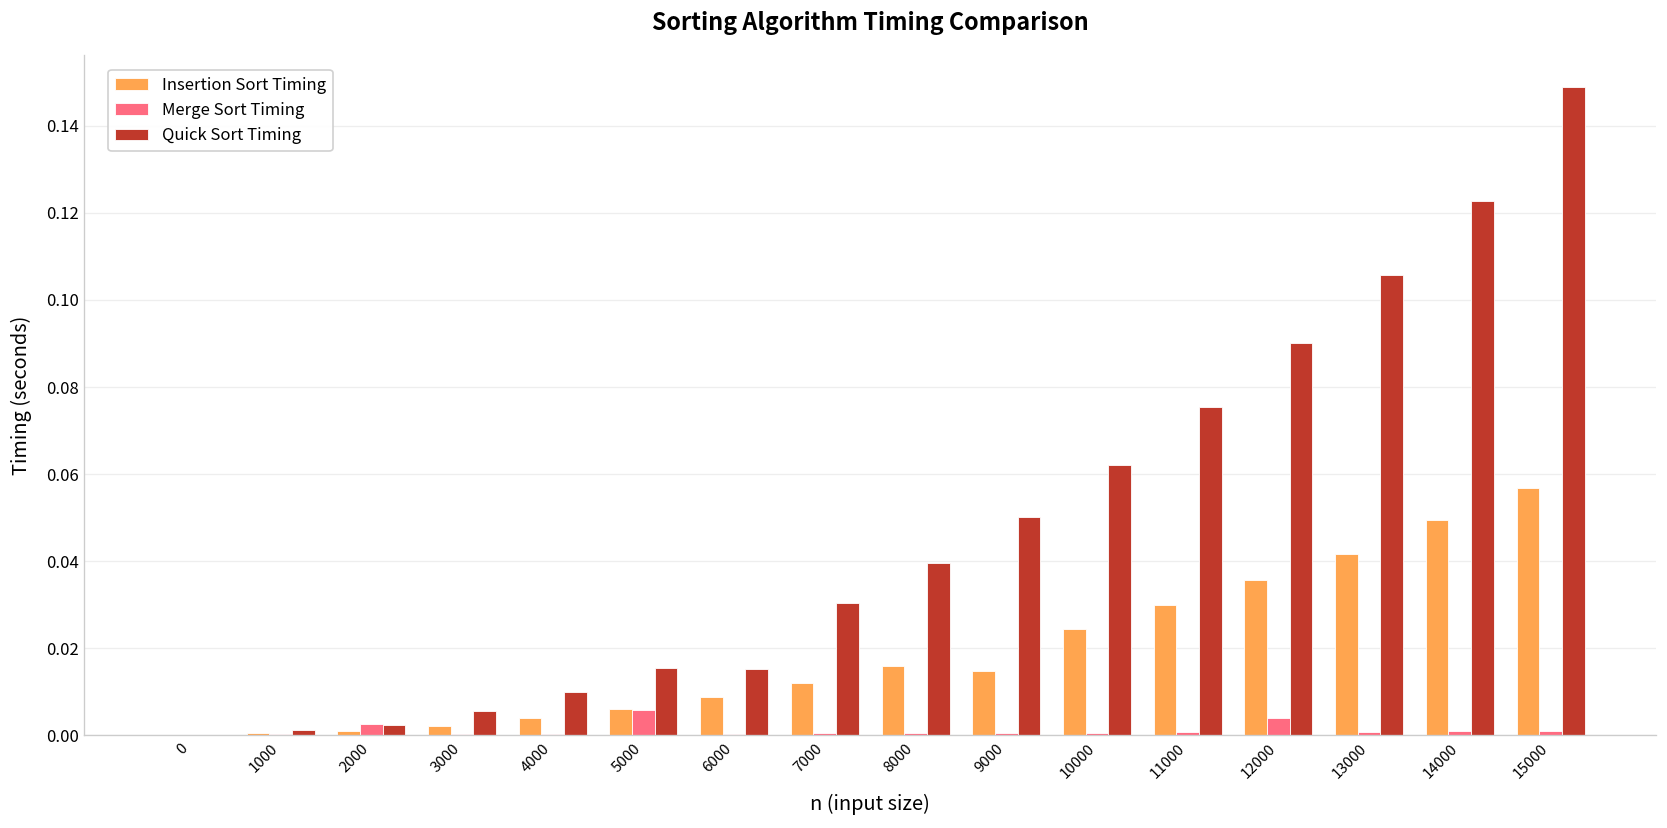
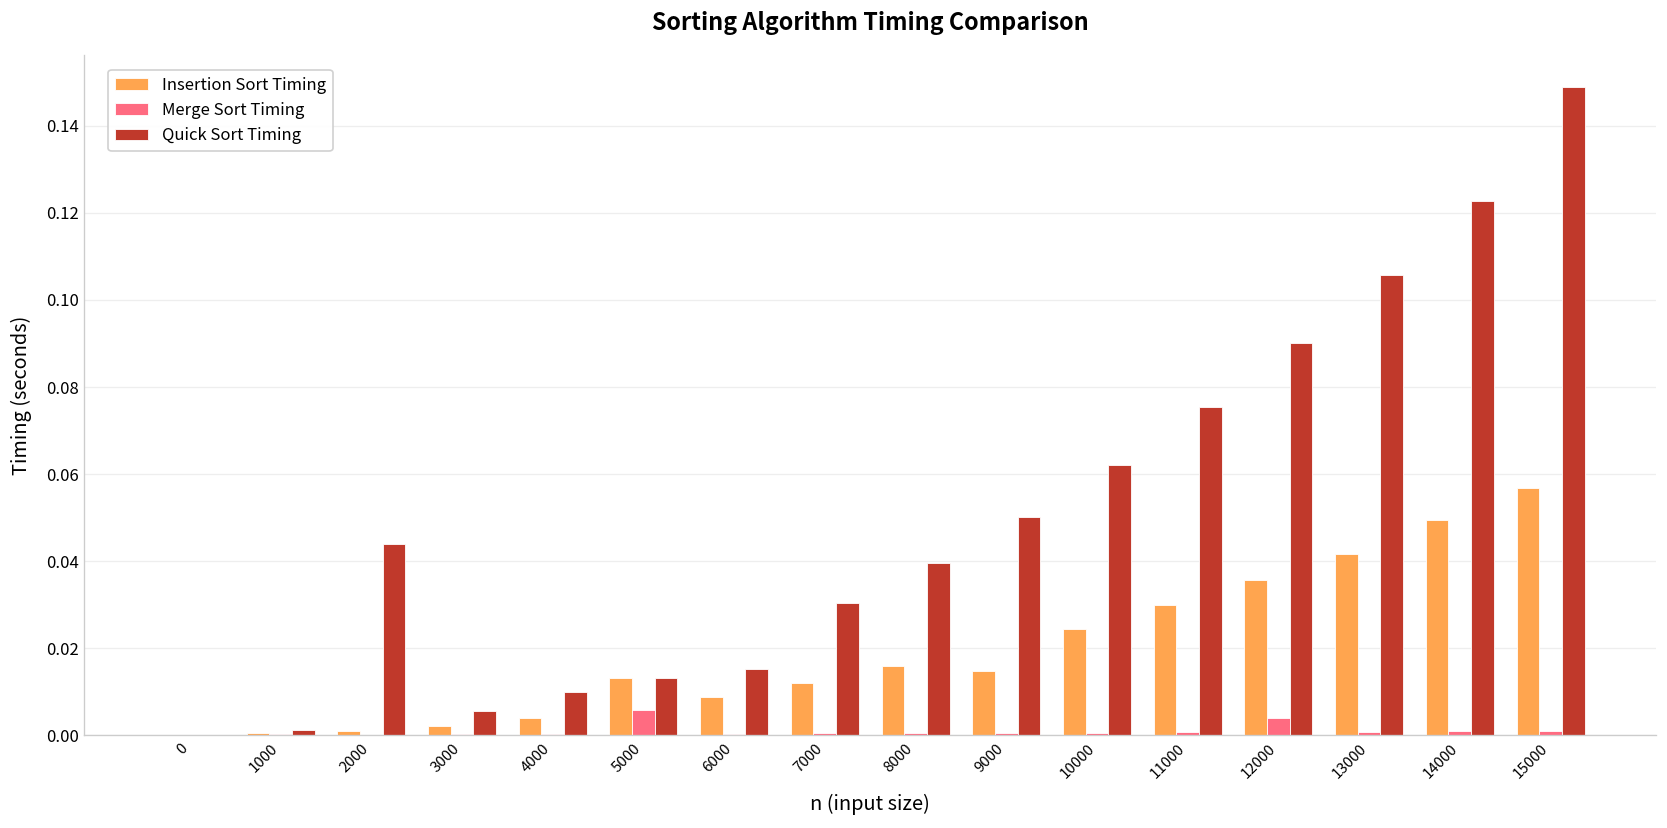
  {
    "Insertion Sort Timing": {
      "0": 0.000,
      "2000": 0.001,
      "3000": 0.002,
      "4000": 0.004,
-     "5000": 0.006,
+     "5000": 0.013,
      "6000": 0.009,
      "7000": 0.012,
      "8000": 0.016,
      "9000": 0.015,
      "10000": 0.024,
      "11000": 0.030,
      "12000": 0.036,
      "13000": 0.042,
      "14000": 0.049,
      "15000": 0.057
    },
    "Merge Sort Timing": {
      "0": 0.000,
-     "2000": 0.003,
+     "2000": 0.000,
      "5000": 0.006,
      "11000": 0.001,
      "12000": 0.004,
      "13000": 0.001,
      "14000": 0.001,
      "15000": 0.001
    },
    "Quick Sort Timing": {
      "0": 0.000,
      "1000": 0.001,
-     "2000": 0.003,
+     "2000": 0.044,
      "3000": 0.006,
      "4000": 0.010,
-     "5000": 0.016,
+     "5000": 0.013,
      "6000": 0.015,
      "7000": 0.030,
      "8000": 0.040,
      "9000": 0.050,
      "10000": 0.062,
      "11000": 0.075,
      "12000": 0.090,
      "13000": 0.106,
      "14000": 0.123,
      "15000": 0.149
    }
  }
